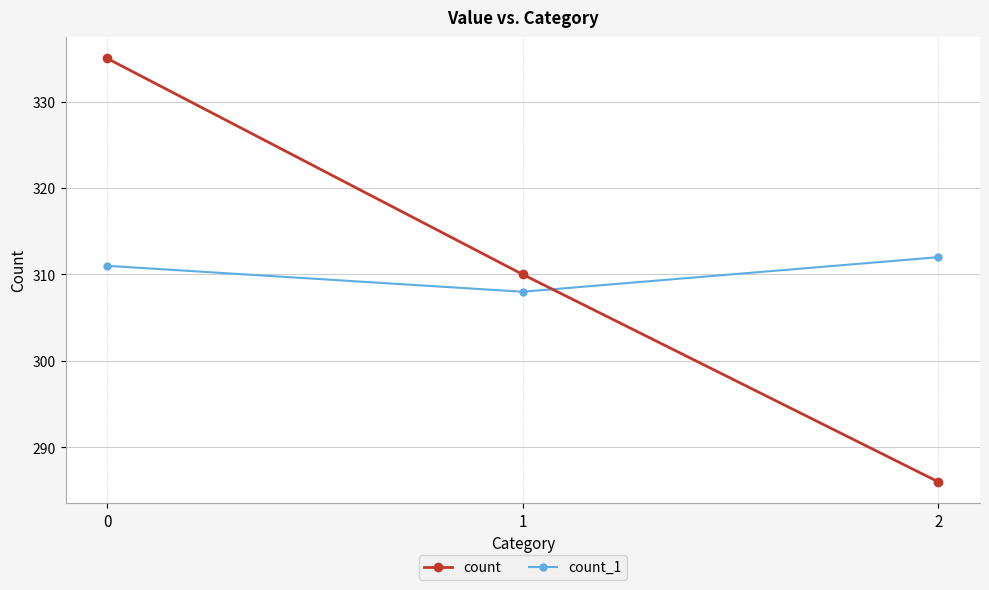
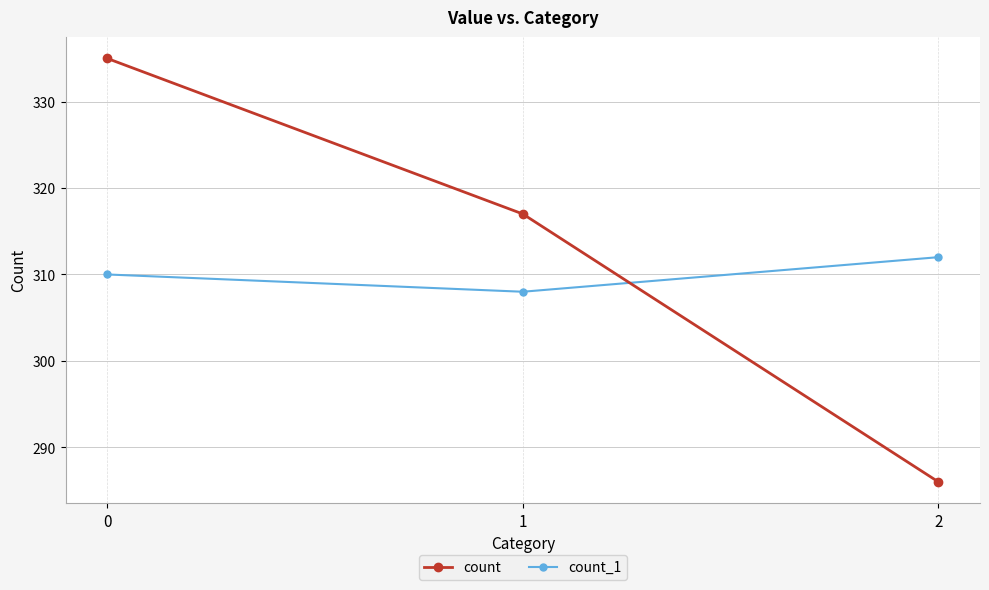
  {
    "count": {
      "0": 335,
-     "1": 310,
+     "1": 317,
      "2": 286
    },
    "count_1": {
-     "0": 311,
+     "0": 310,
      "1": 308,
      "2": 312
    }
  }
